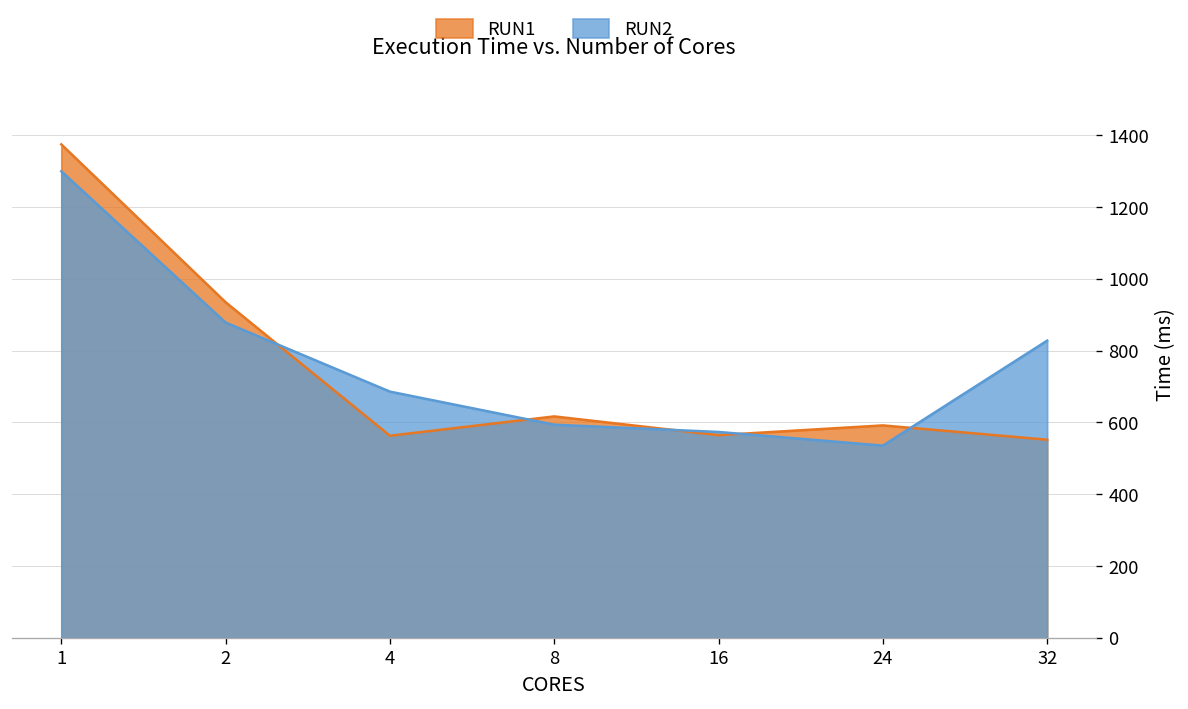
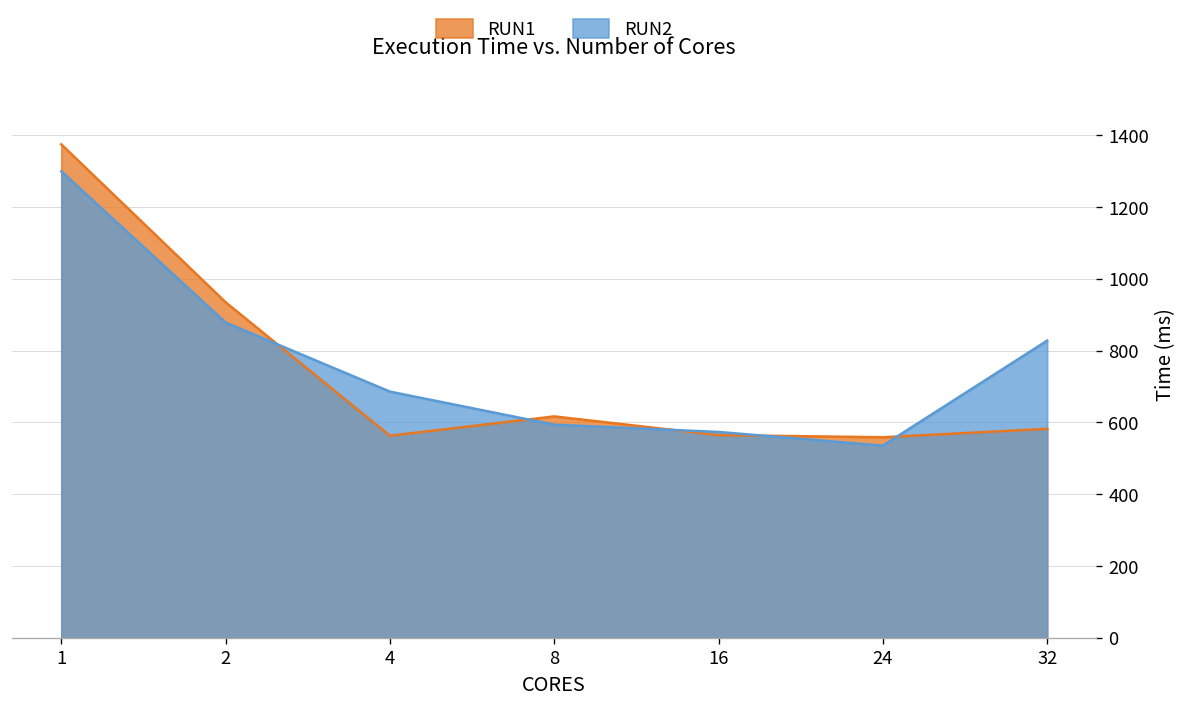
  {
    "RUN1": {
      "1": 1370,
      "2": 940,
      "4": 560,
      "8": 620,
      "16": 560,
-     "24": 590,
-     "32": 550
+     "24": 560,
+     "32": 580
    },
    "RUN2": {
      "1": 1300,
      "2": 880,
      "4": 690,
      "8": 590,
      "16": 570,
      "24": 540,
      "32": 830
    }
  }
